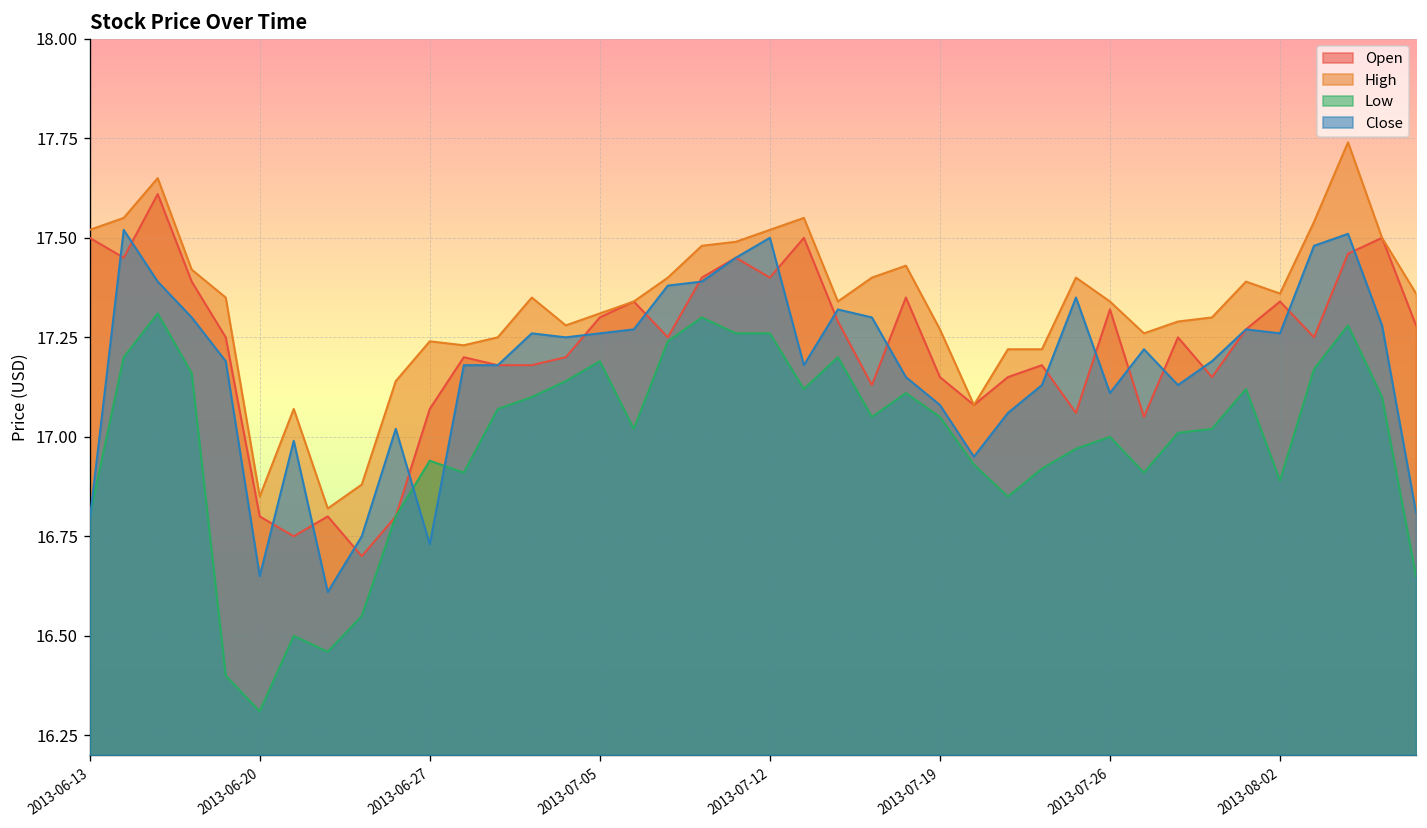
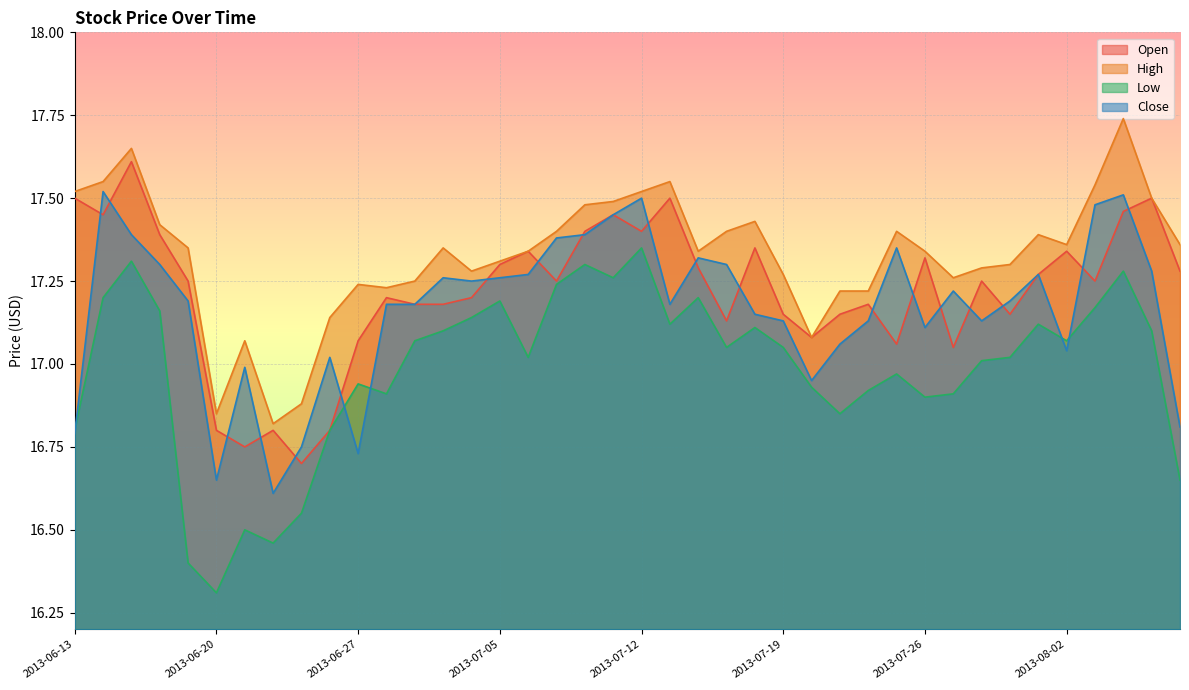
  {
    "Low": {
      "2013-06-13": 16.80,
      "2013-06-20": 16.31,
      "2013-06-27": 16.94,
      "2013-07-05": 17.19,
-     "2013-07-12": 17.26,
+     "2013-07-12": 17.35,
      "2013-07-19": 17.05,
-     "2013-07-26": 17.0,
-     "2013-08-02": 16.89
+     "2013-07-26": 16.9,
+     "2013-08-02": 17.07
    },
    "Close": {
      "2013-06-13": 16.79,
      "2013-06-20": 16.65,
      "2013-06-27": 16.73,
      "2013-07-05": 17.26,
      "2013-07-12": 17.50,
-     "2013-07-19": 17.08,
+     "2013-07-19": 17.13,
      "2013-07-26": 17.11,
-     "2013-08-02": 17.26
+     "2013-08-02": 17.04
    }
  }
